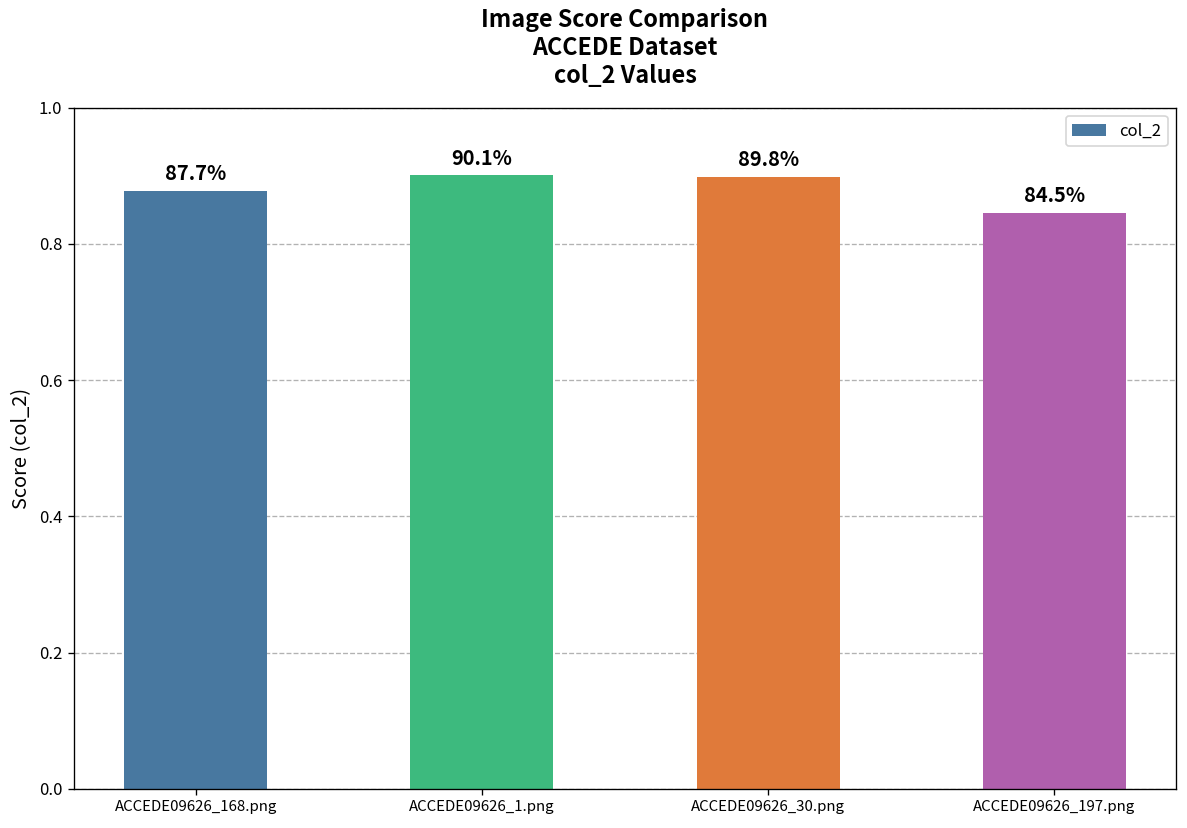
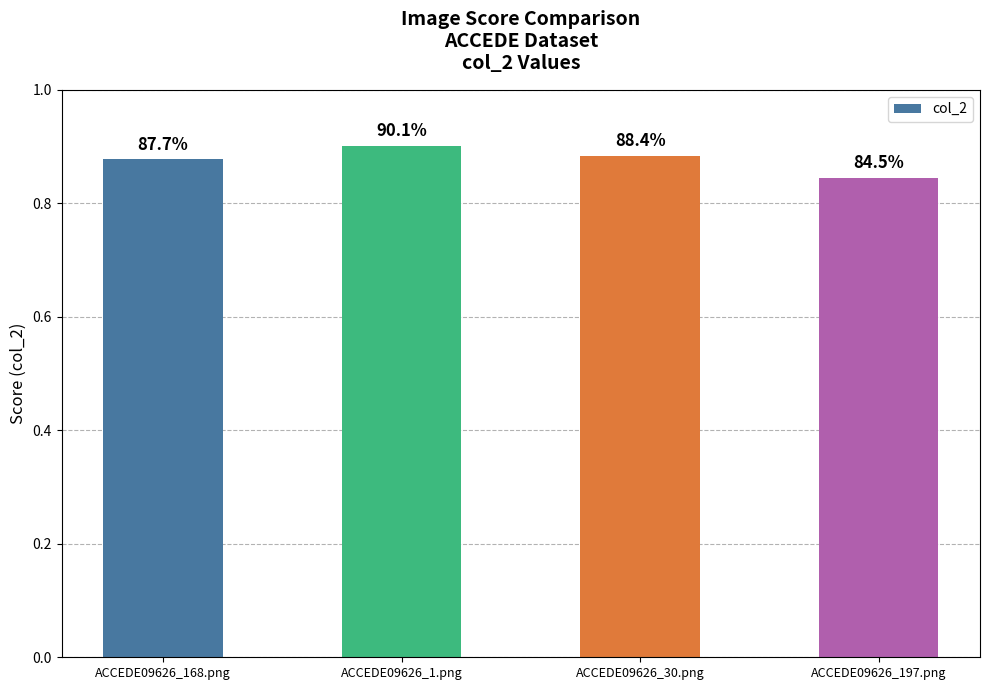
  {
    "ACCEDE09626_168.png": "87.7%",
    "ACCEDE09626_1.png": "90.1%",
-   "ACCEDE09626_30.png": "89.8%",
+   "ACCEDE09626_30.png": "88.4%",
    "ACCEDE09626_197.png": "84.5%"
  }
